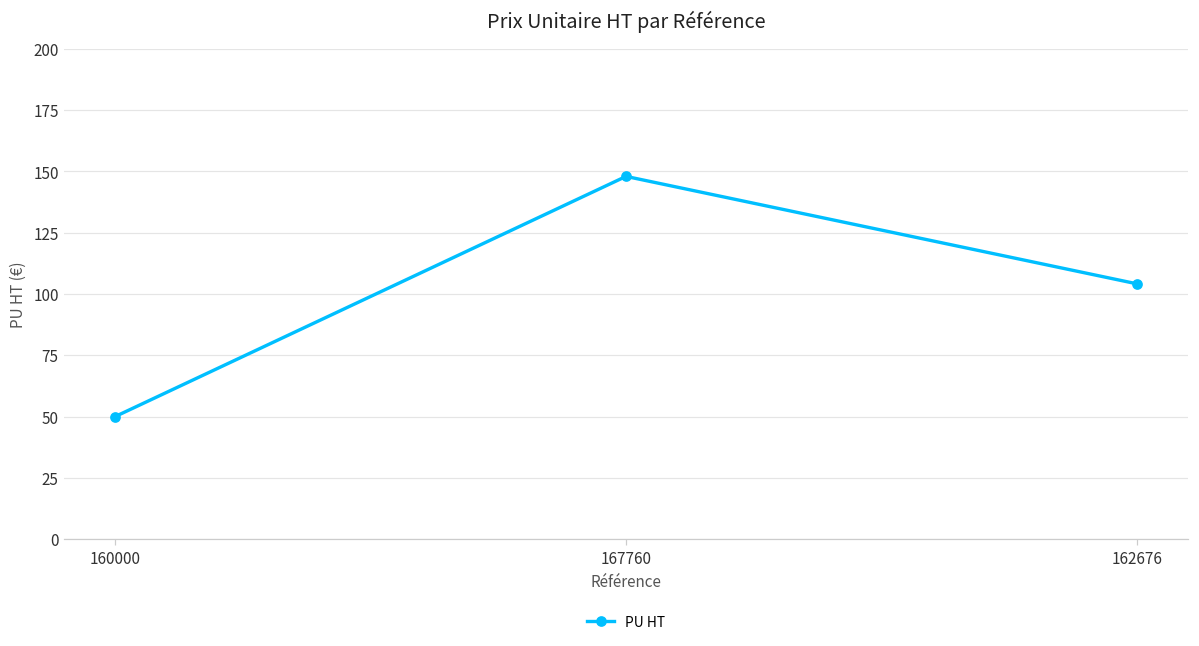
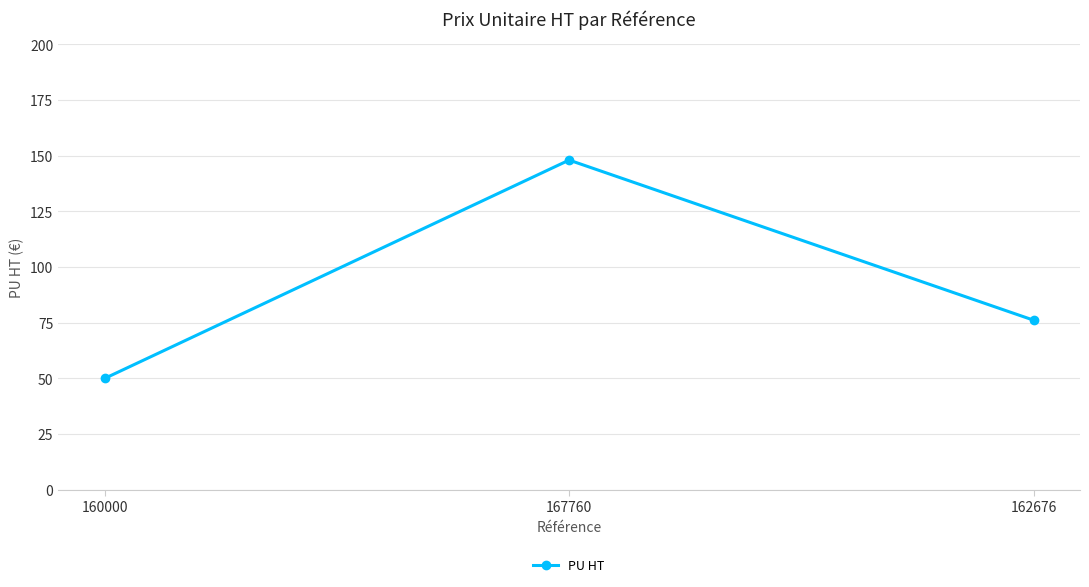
  {
    "160000": 50,
    "167760": 148,
-   "162676": 104
+   "162676": 76
  }
